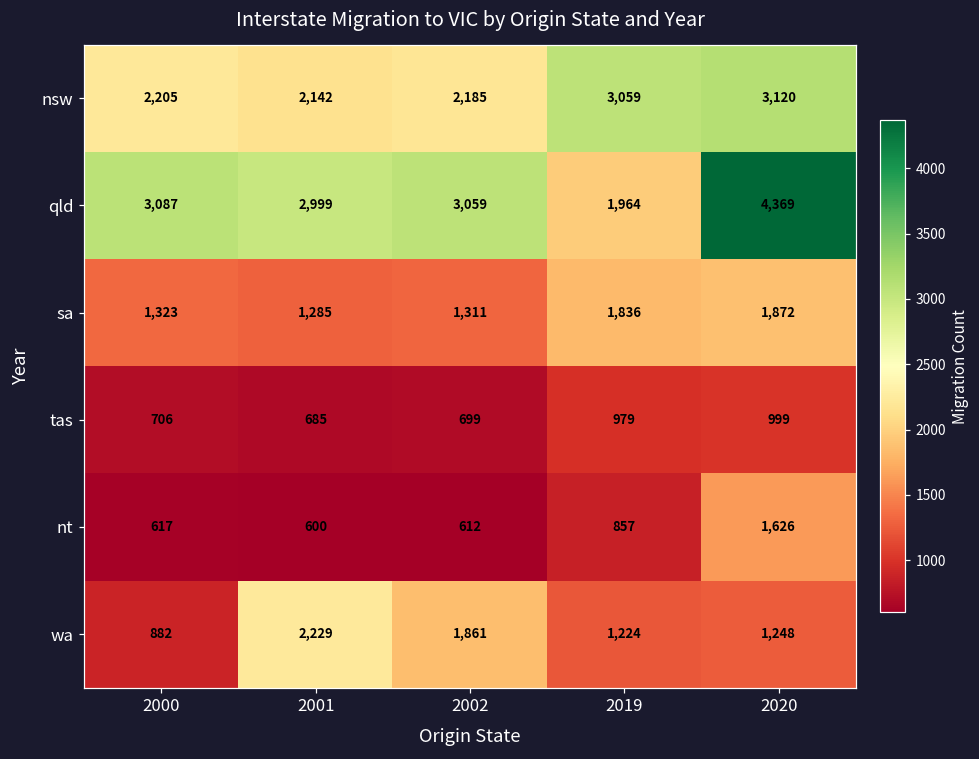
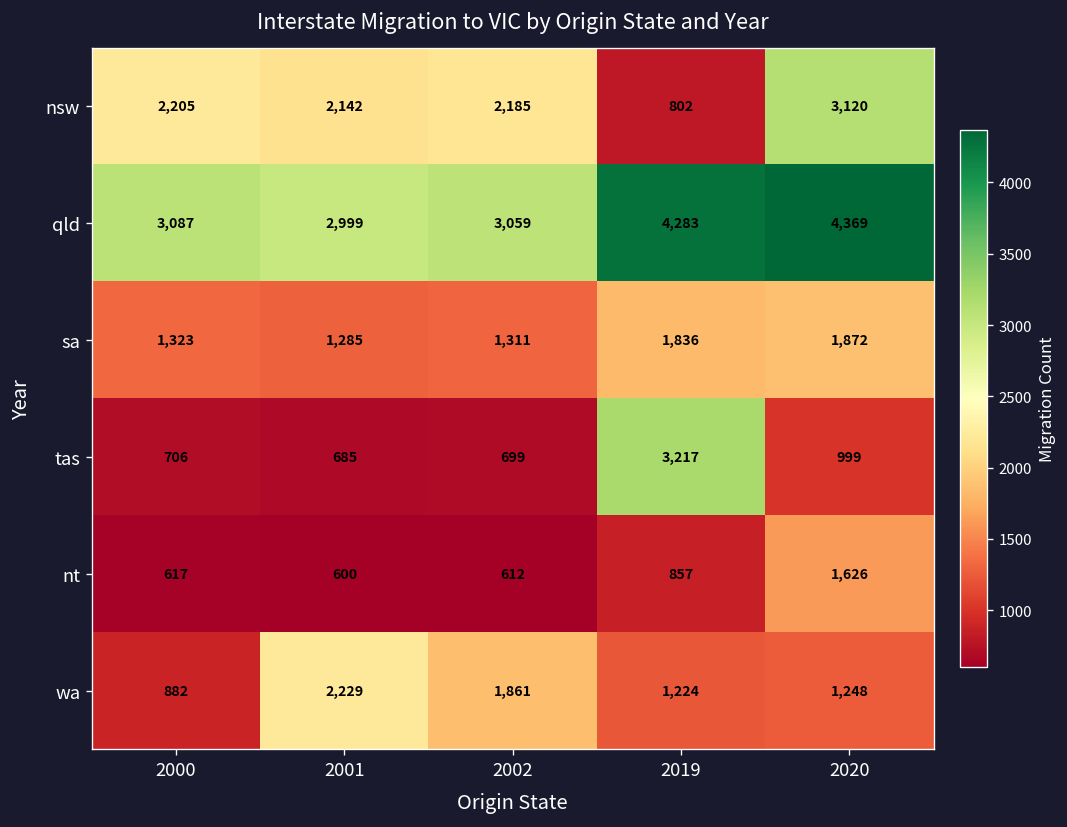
  {
    "nsw": {
      "2000": "2,205",
      "2001": "2,142",
      "2002": "2,185",
-     "2019": "3,059",
+     "2019": "802",
      "2020": "3,120"
    },
    "qld": {
      "2000": "3,087",
      "2001": "2,999",
      "2002": "3,059",
-     "2019": "1,964",
+     "2019": "4,283",
      "2020": "4,369"
    },
    "sa": {
      "2000": "1,323",
      "2001": "1,285",
      "2002": "1,311",
      "2019": "1,836",
      "2020": "1,872"
    },
    "tas": {
      "2000": "706",
      "2001": "685",
      "2002": "699",
-     "2019": "979",
+     "2019": "3,217",
      "2020": "999"
    },
    "nt": {
      "2000": "617",
      "2001": "600",
      "2002": "612",
      "2019": "857",
      "2020": "1,626"
    },
    "wa": {
      "2000": "882",
      "2001": "2,229",
      "2002": "1,861",
      "2019": "1,224",
      "2020": "1,248"
    }
  }
